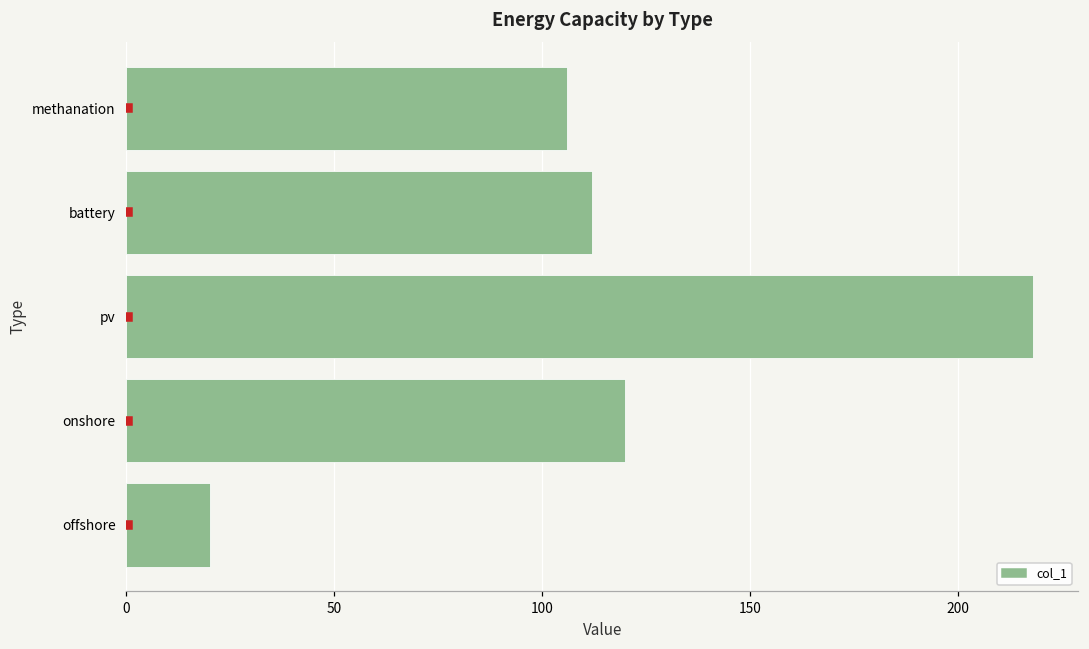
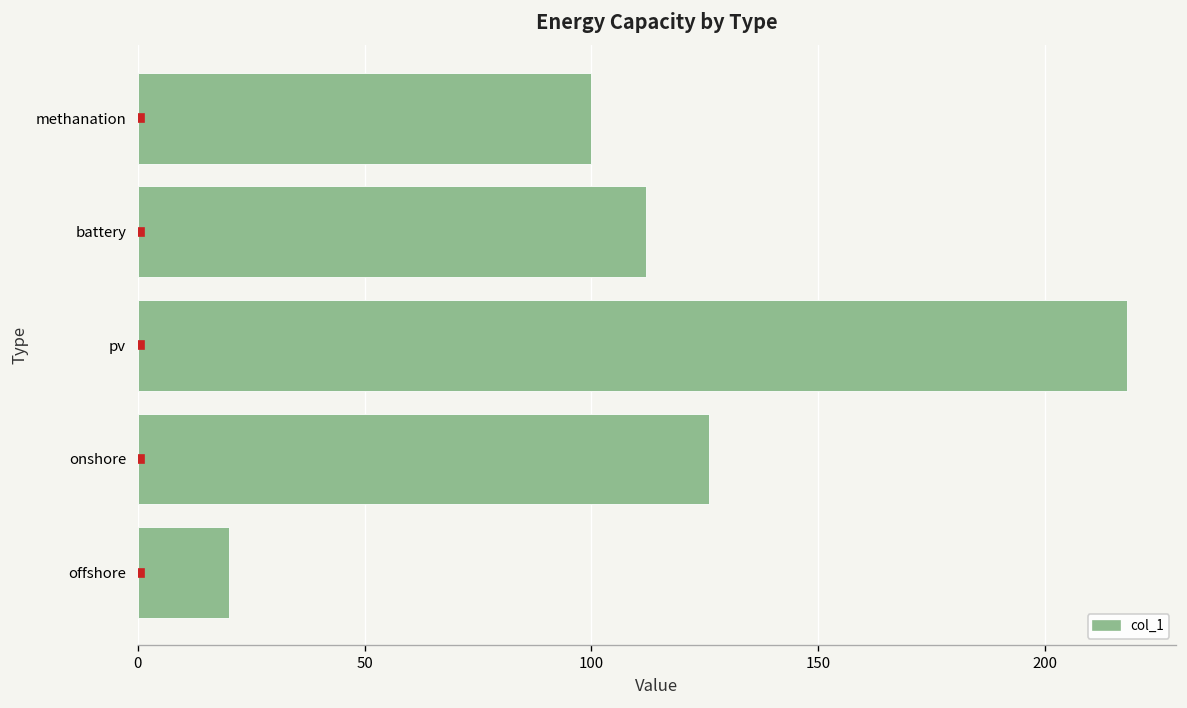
  {
    "col_1": {
-     "methanation": 106,
+     "methanation": 100,
      "battery": 112,
      "pv": 218,
-     "onshore": 120,
+     "onshore": 126,
      "offshore": 20
    }
  }
